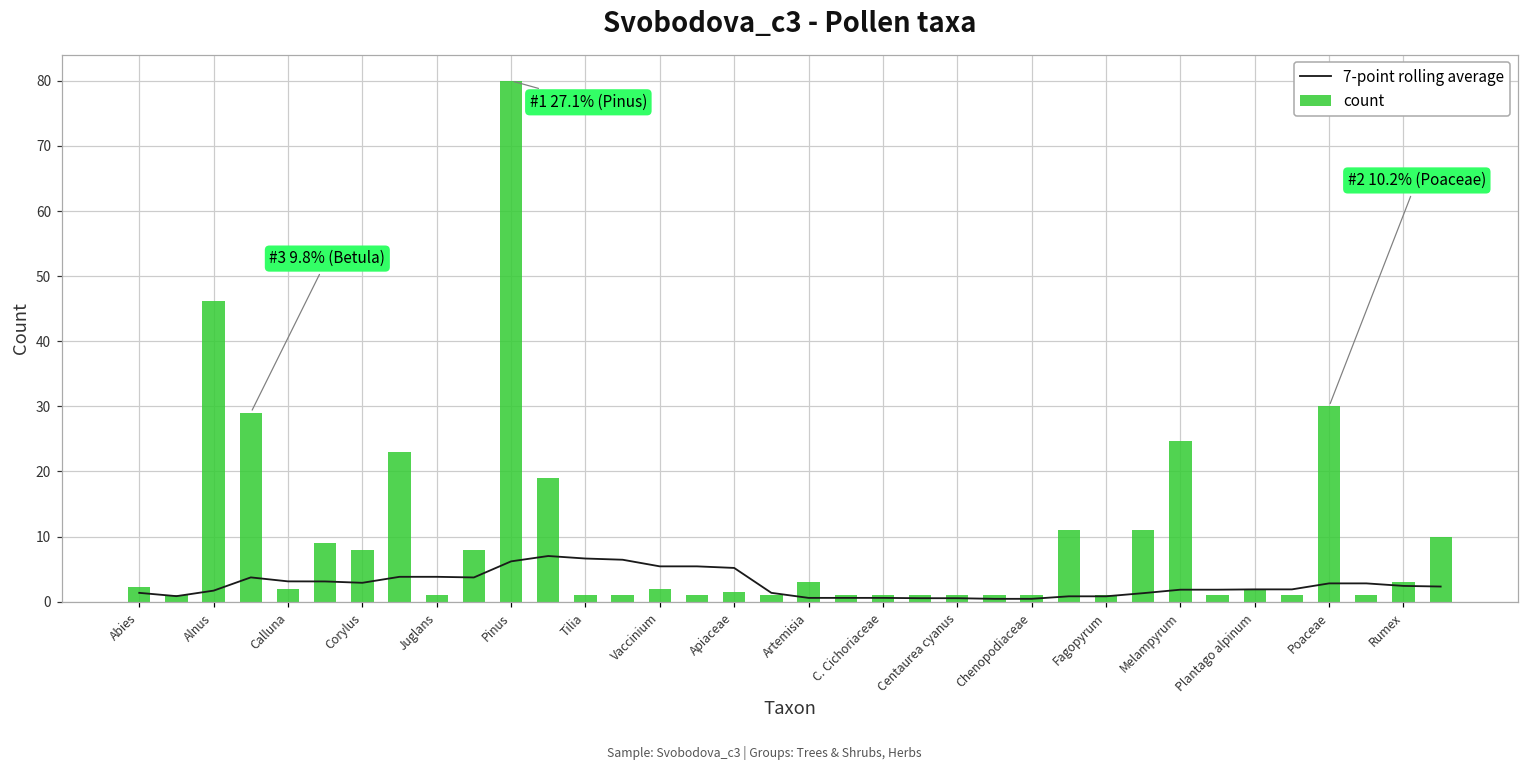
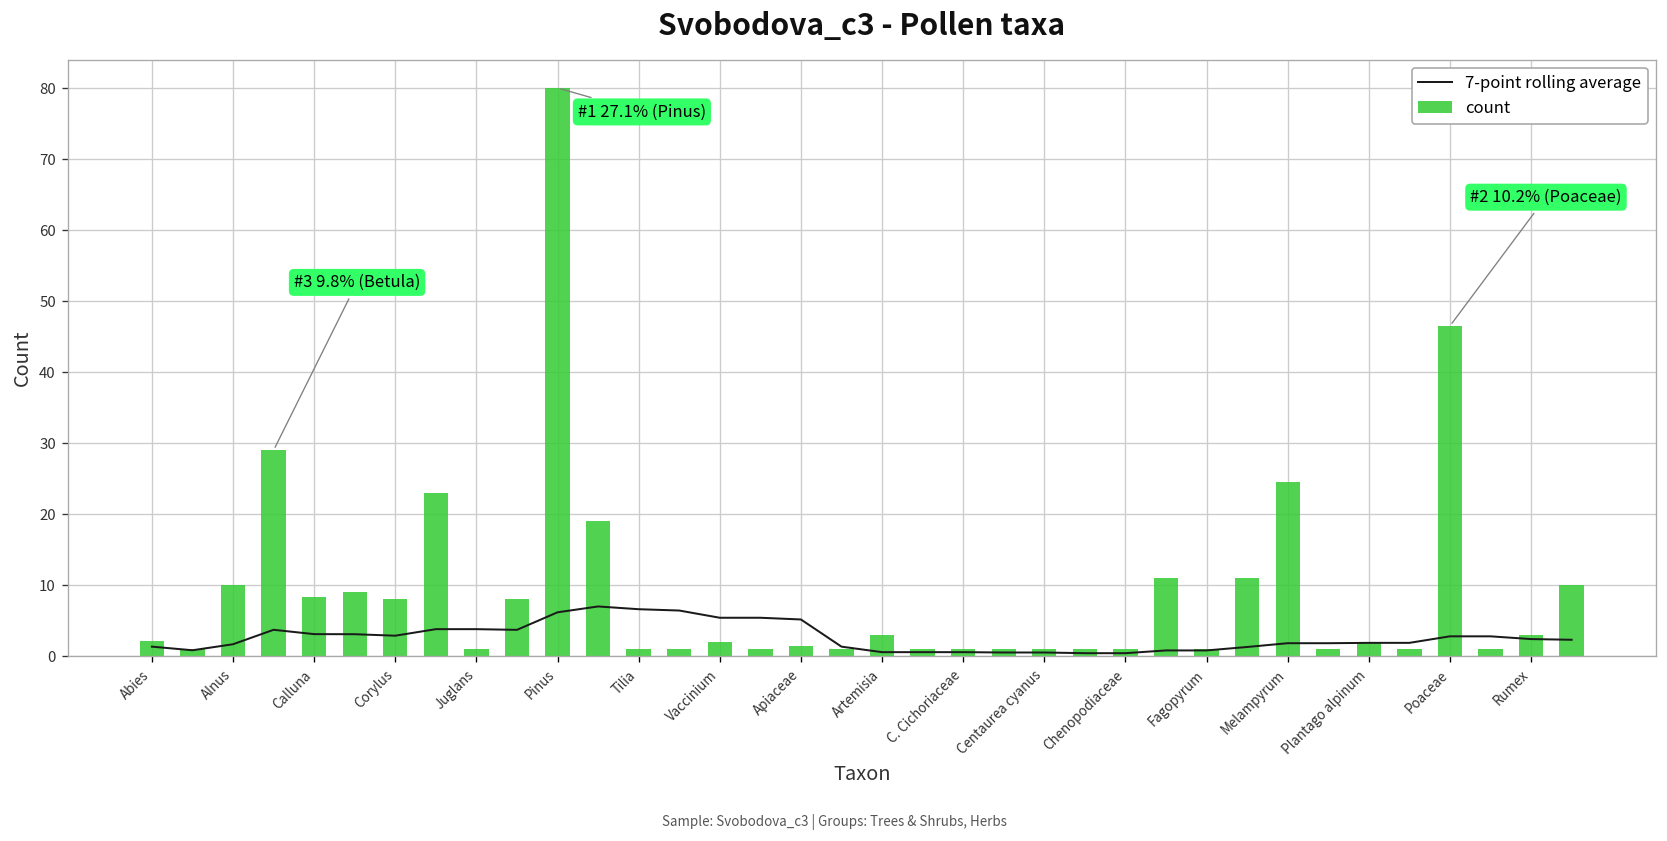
  {
    "count": {
      "Abies": 2,
-     "Alnus": 46,
-     "Calluna": 2,
+     "Alnus": 10,
+     "Calluna": 8,
      "Corylus": 8,
      "Juglans": 1,
      "Tilia": 1,
      "Vaccinium": 2,
      "Apiaceae": 2,
      "Artemisia": 3,
      "C. Cichoriaceae": 1,
      "Centaurea cyanus": 1,
      "Chenopodiaceae": 1,
      "Fagopyrum": 1,
      "Melampyrum": 25,
      "Plantago alpinum": 2,
-     "Poaceae": 30,
+     "Poaceae": 47,
      "Rumex": 3
    },
    "7-point rolling average": {
      "Abies": 1,
      "Alnus": 2,
      "Calluna": 3,
      "Corylus": 3,
      "Juglans": 4,
      "Pinus": 6,
      "Tilia": 7,
      "Vaccinium": 5,
      "Apiaceae": 5,
      "Artemisia": 1,
      "C. Cichoriaceae": 1,
      "Centaurea cyanus": 1,
      "Chenopodiaceae": 0,
      "Fagopyrum": 1,
      "Melampyrum": 2,
      "Plantago alpinum": 2,
      "Poaceae": 3,
      "Rumex": 2
    }
  }
